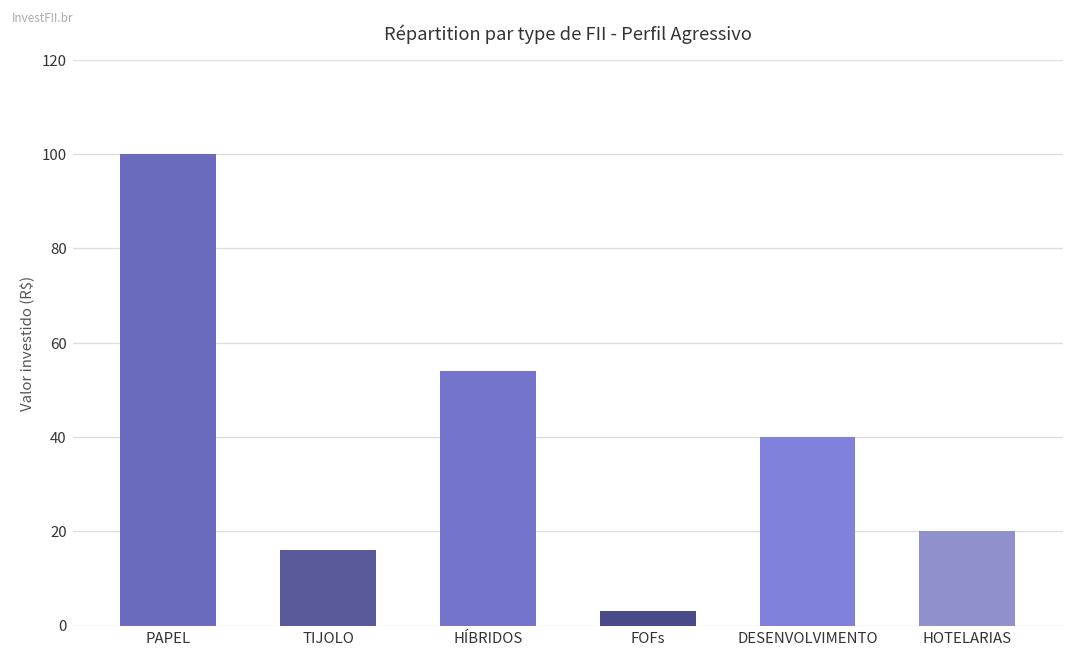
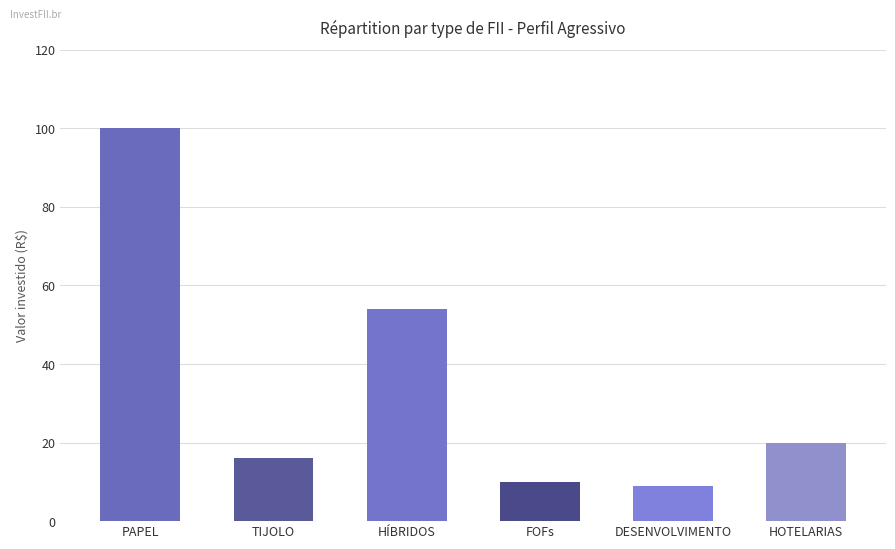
  {
    "PAPEL": 100,
    "TIJOLO": 16,
    "HÍBRIDOS": 54,
-   "FOFs": 3,
-   "DESENVOLVIMENTO": 40,
+   "FOFs": 10,
+   "DESENVOLVIMENTO": 9,
    "HOTELARIAS": 20
  }
